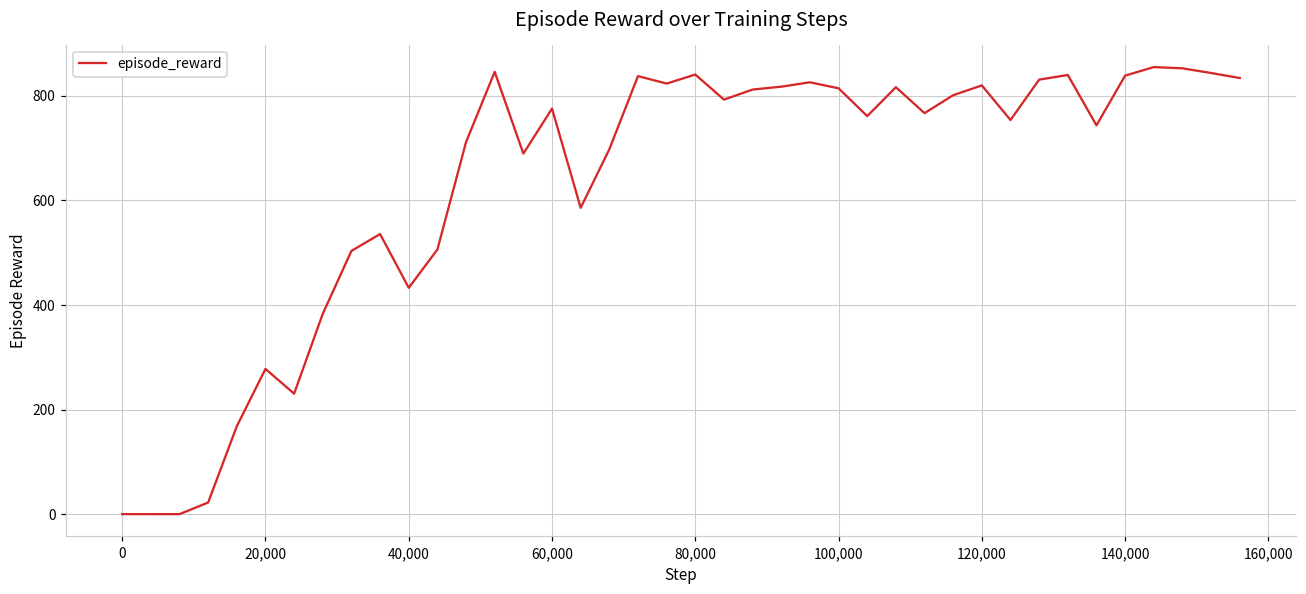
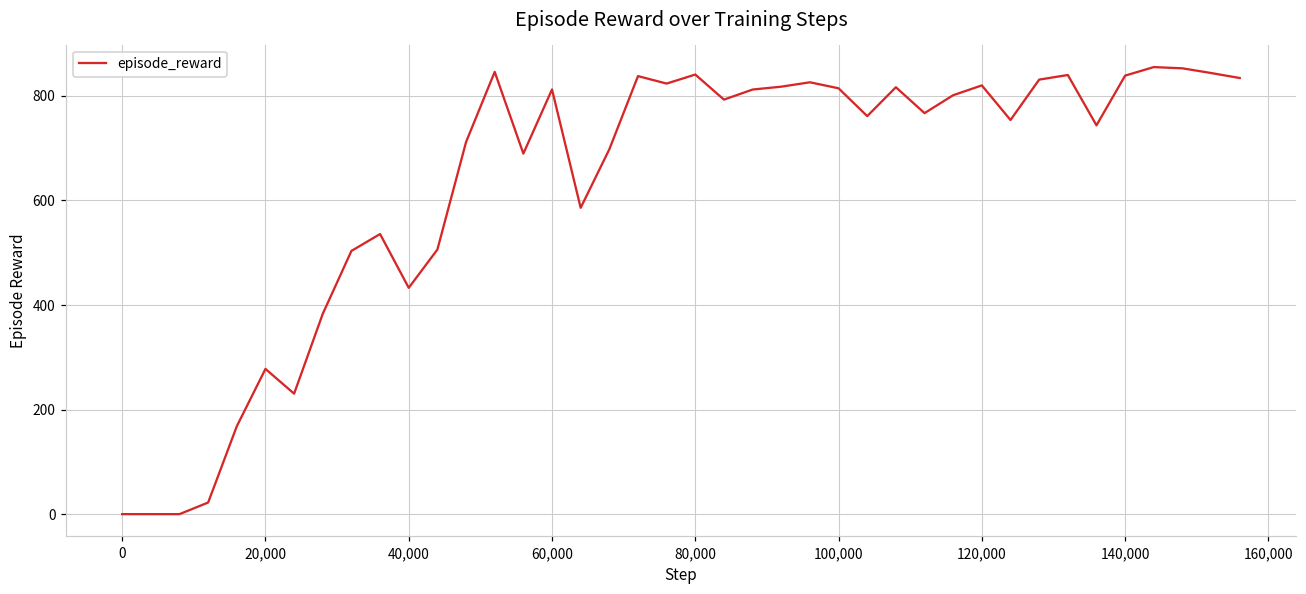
  {
    "0": 0,
    "20,000": 280,
    "40,000": 430,
-   "60,000": 780,
+   "60,000": 810,
    "80,000": 840,
    "100,000": 810,
    "120,000": 820,
    "140,000": 840
  }
